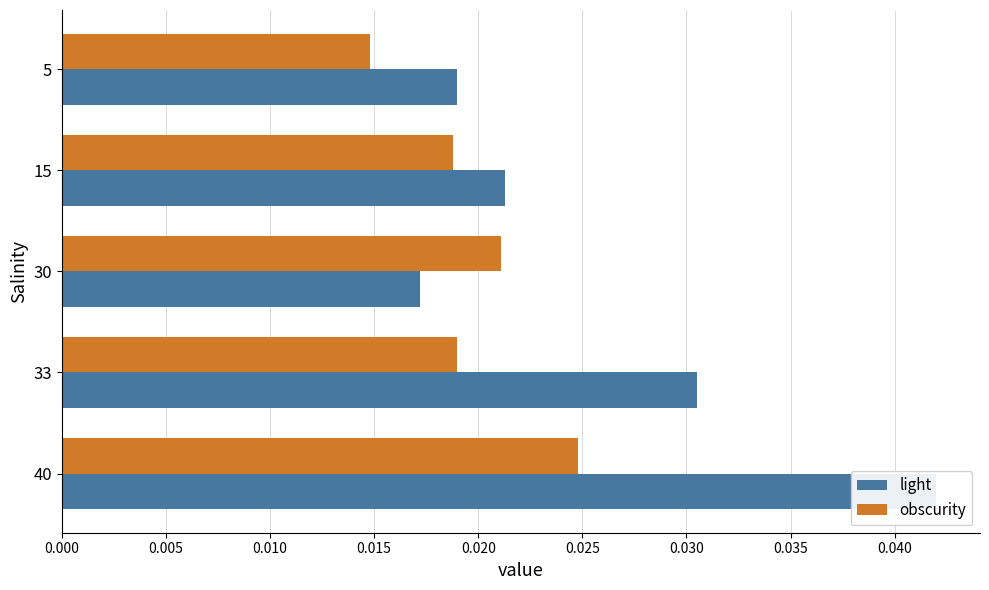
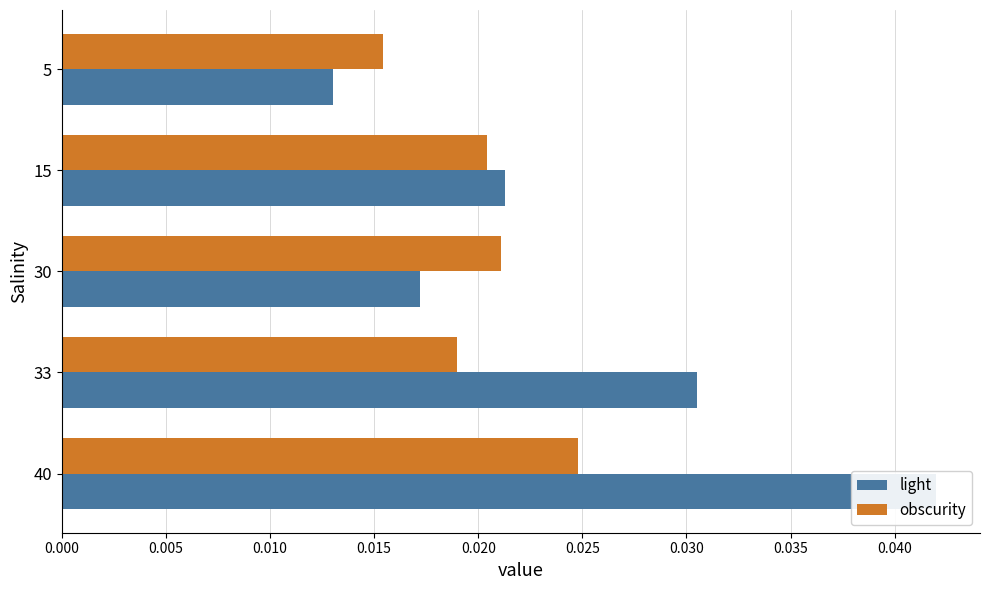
  {
    "light": {
-     "5": 0.019,
+     "5": 0.013,
      "15": 0.0213,
      "30": 0.0172,
      "33": 0.0305
    },
    "obscurity": {
-     "5": 0.0148,
-     "15": 0.0188,
+     "5": 0.0154,
+     "15": 0.0204,
      "30": 0.0211,
      "33": 0.0190,
      "40": 0.0248
    }
  }
